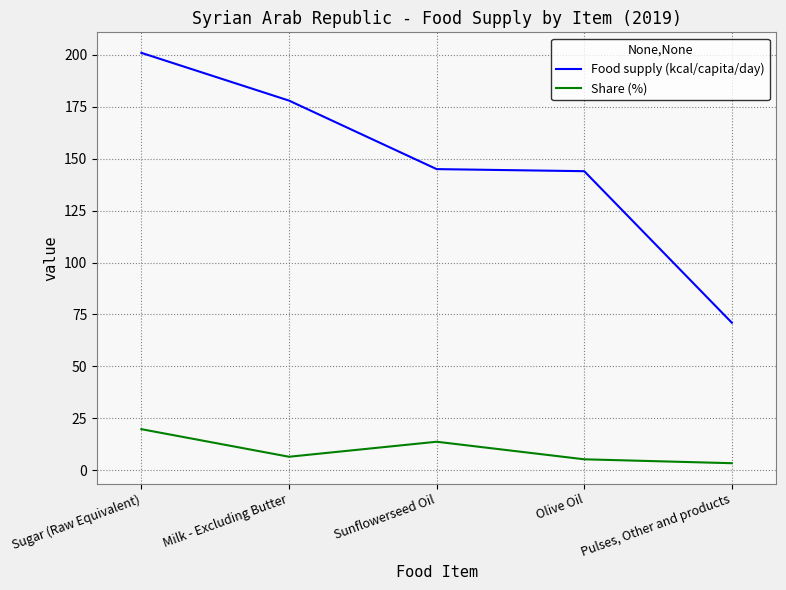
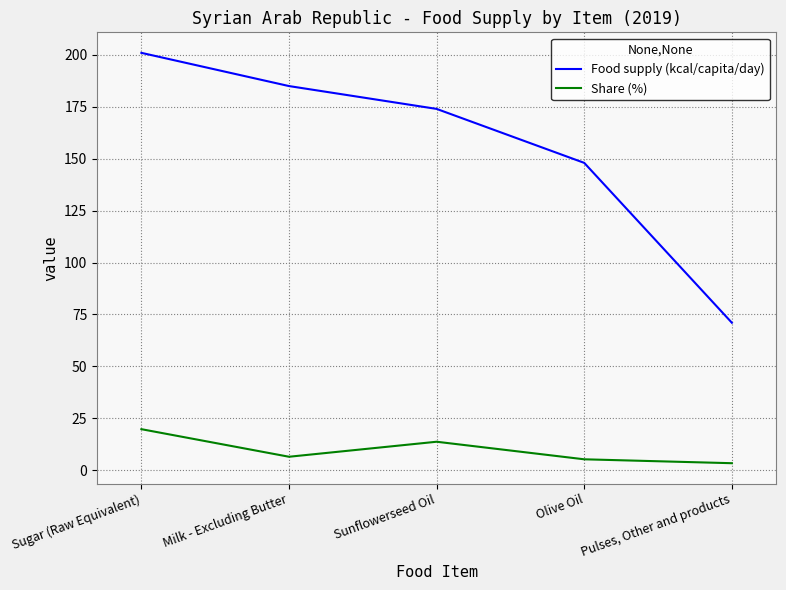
  {
    "Food supply (kcal/capita/day)": {
      "Sugar (Raw Equivalent)": 201,
-     "Milk - Excluding Butter": 178,
-     "Sunflowerseed Oil": 145,
-     "Olive Oil": 144,
+     "Milk - Excluding Butter": 185,
+     "Sunflowerseed Oil": 174,
+     "Olive Oil": 148,
      "Pulses, Other and products": 71
    },
    "Share (%)": {
      "Sugar (Raw Equivalent)": 20,
      "Milk - Excluding Butter": 6,
      "Sunflowerseed Oil": 14,
      "Olive Oil": 5,
      "Pulses, Other and products": 3
    }
  }
